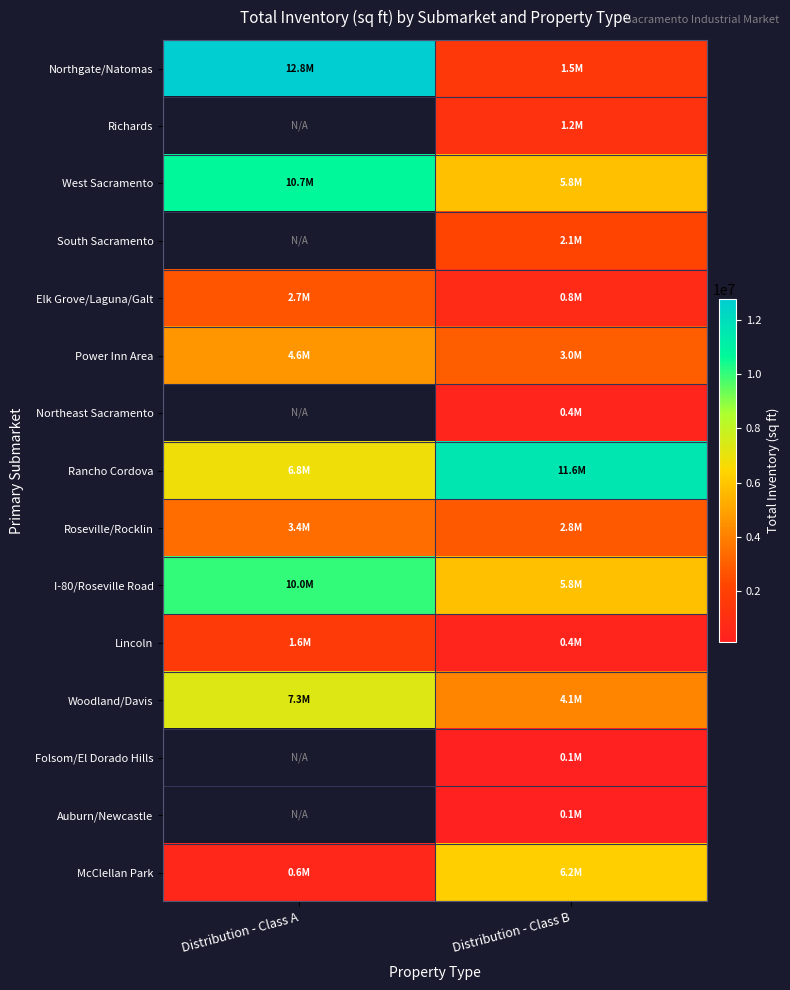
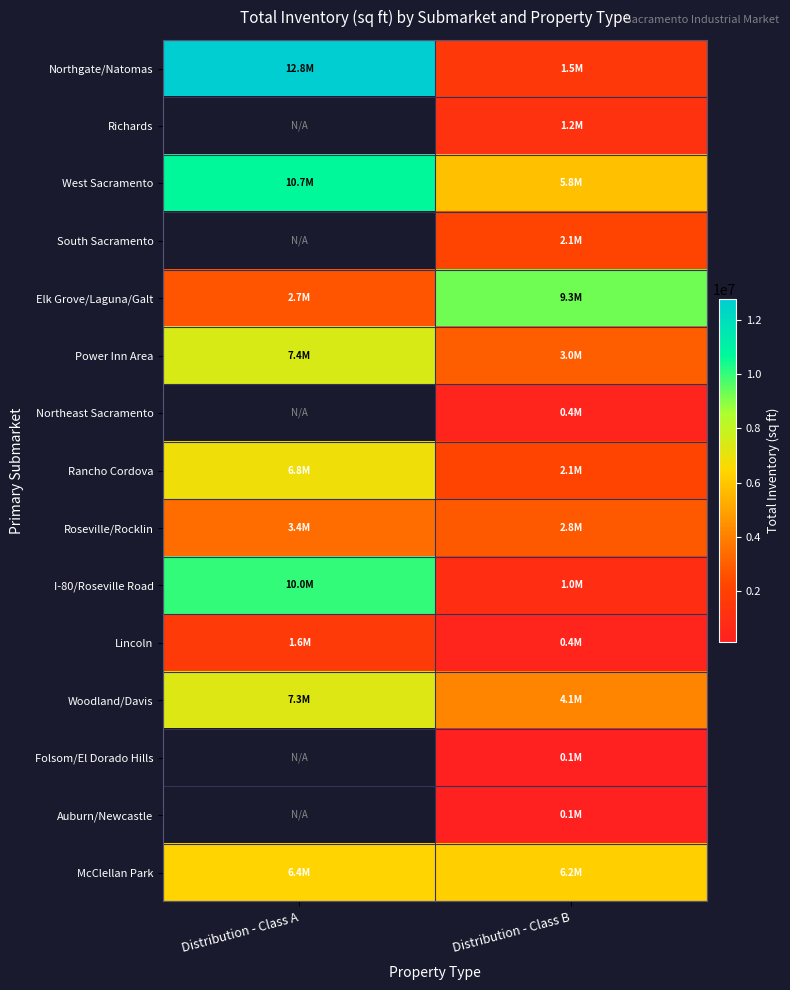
  {
    "Northgate/Natomas": {
      "Distribution - Class A": "12.8M",
      "Distribution - Class B": "1.5M"
    },
    "Richards": {
      "Distribution - Class B": "1.2M"
    },
    "West Sacramento": {
      "Distribution - Class A": "10.7M",
      "Distribution - Class B": "5.8M"
    },
    "South Sacramento": {
      "Distribution - Class B": "2.1M"
    },
    "Elk Grove/Laguna/Galt": {
      "Distribution - Class A": "2.7M",
-     "Distribution - Class B": "0.8M"
+     "Distribution - Class B": "9.3M"
    },
    "Power Inn Area": {
-     "Distribution - Class A": "4.6M",
+     "Distribution - Class A": "7.4M",
      "Distribution - Class B": "3.0M"
    },
    "Northeast Sacramento": {
      "Distribution - Class B": "0.4M"
    },
    "Rancho Cordova": {
      "Distribution - Class A": "6.8M",
-     "Distribution - Class B": "11.6M"
+     "Distribution - Class B": "2.1M"
    },
    "Roseville/Rocklin": {
      "Distribution - Class A": "3.4M",
      "Distribution - Class B": "2.8M"
    },
    "I-80/Roseville Road": {
      "Distribution - Class A": "10.0M",
-     "Distribution - Class B": "5.8M"
+     "Distribution - Class B": "1.0M"
    },
    "Lincoln": {
      "Distribution - Class A": "1.6M",
      "Distribution - Class B": "0.4M"
    },
    "Woodland/Davis": {
      "Distribution - Class A": "7.3M",
      "Distribution - Class B": "4.1M"
    },
    "Folsom/El Dorado Hills": {
      "Distribution - Class B": "0.1M"
    },
    "Auburn/Newcastle": {
      "Distribution - Class B": "0.1M"
    },
    "McClellan Park": {
-     "Distribution - Class A": "0.6M",
+     "Distribution - Class A": "6.4M",
      "Distribution - Class B": "6.2M"
    }
  }
